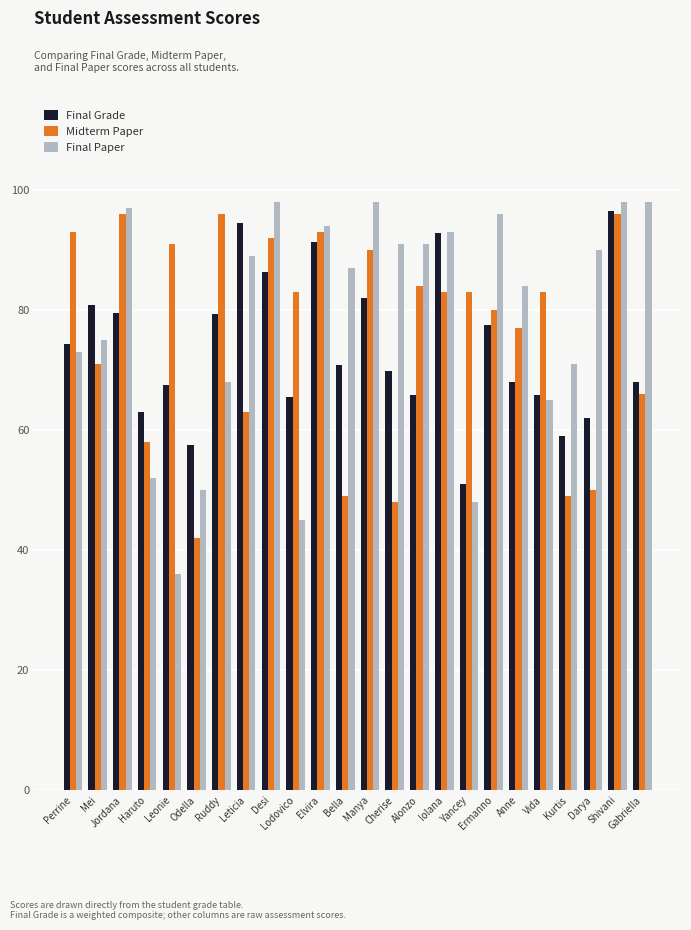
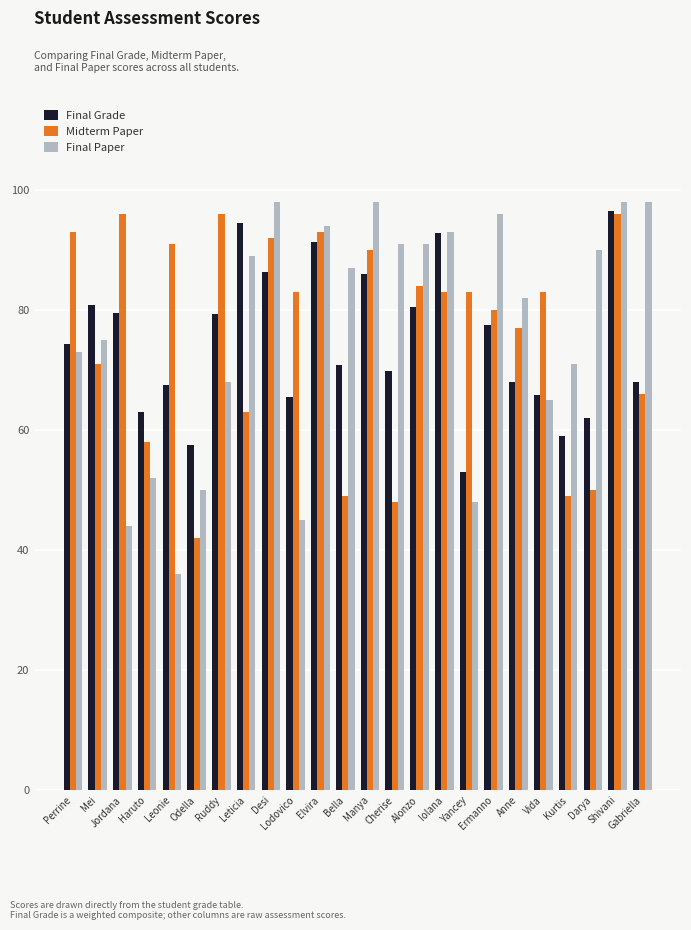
  {
    "Final Grade": {
      "Perrine": 74,
      "Mei": 81,
      "Jordana": 79,
      "Haruto": 63,
      "Leonie": 68,
      "Odella": 58,
      "Ruddy": 79,
      "Leticia": 95,
      "Desi": 86,
      "Lodovico": 66,
      "Elvira": 91,
      "Bella": 71,
-     "Manya": 82,
+     "Manya": 86,
      "Cherise": 70,
-     "Alonzo": 66,
+     "Alonzo": 81,
      "Iolana": 93,
-     "Yancey": 51,
+     "Yancey": 53,
      "Ermanno": 78,
      "Anne": 68,
      "Vida": 66,
      "Kurtis": 59,
      "Darya": 62,
      "Shivani": 97,
      "Gabriella": 68
    },
    "Midterm Paper": {
      "Perrine": 93,
      "Mei": 71,
      "Jordana": 96,
      "Haruto": 58,
      "Leonie": 91,
      "Odella": 42,
      "Ruddy": 96,
      "Leticia": 63,
      "Desi": 92,
      "Lodovico": 83,
      "Elvira": 93,
      "Bella": 49,
      "Manya": 90,
      "Cherise": 48,
      "Alonzo": 84,
      "Iolana": 83,
      "Yancey": 83,
      "Ermanno": 80,
      "Anne": 77,
      "Vida": 83,
      "Kurtis": 49,
      "Darya": 50,
      "Shivani": 96,
      "Gabriella": 66
    },
    "Final Paper": {
      "Perrine": 73,
      "Mei": 75,
-     "Jordana": 97,
+     "Jordana": 44,
      "Haruto": 52,
      "Leonie": 36,
      "Odella": 50,
      "Ruddy": 68,
      "Leticia": 89,
      "Desi": 98,
      "Lodovico": 45,
      "Elvira": 94,
      "Bella": 87,
      "Manya": 98,
      "Cherise": 91,
      "Alonzo": 91,
      "Iolana": 93,
      "Yancey": 48,
      "Ermanno": 96,
-     "Anne": 84,
+     "Anne": 82,
      "Vida": 65,
      "Kurtis": 71,
      "Darya": 90,
      "Shivani": 98,
      "Gabriella": 98
    }
  }
